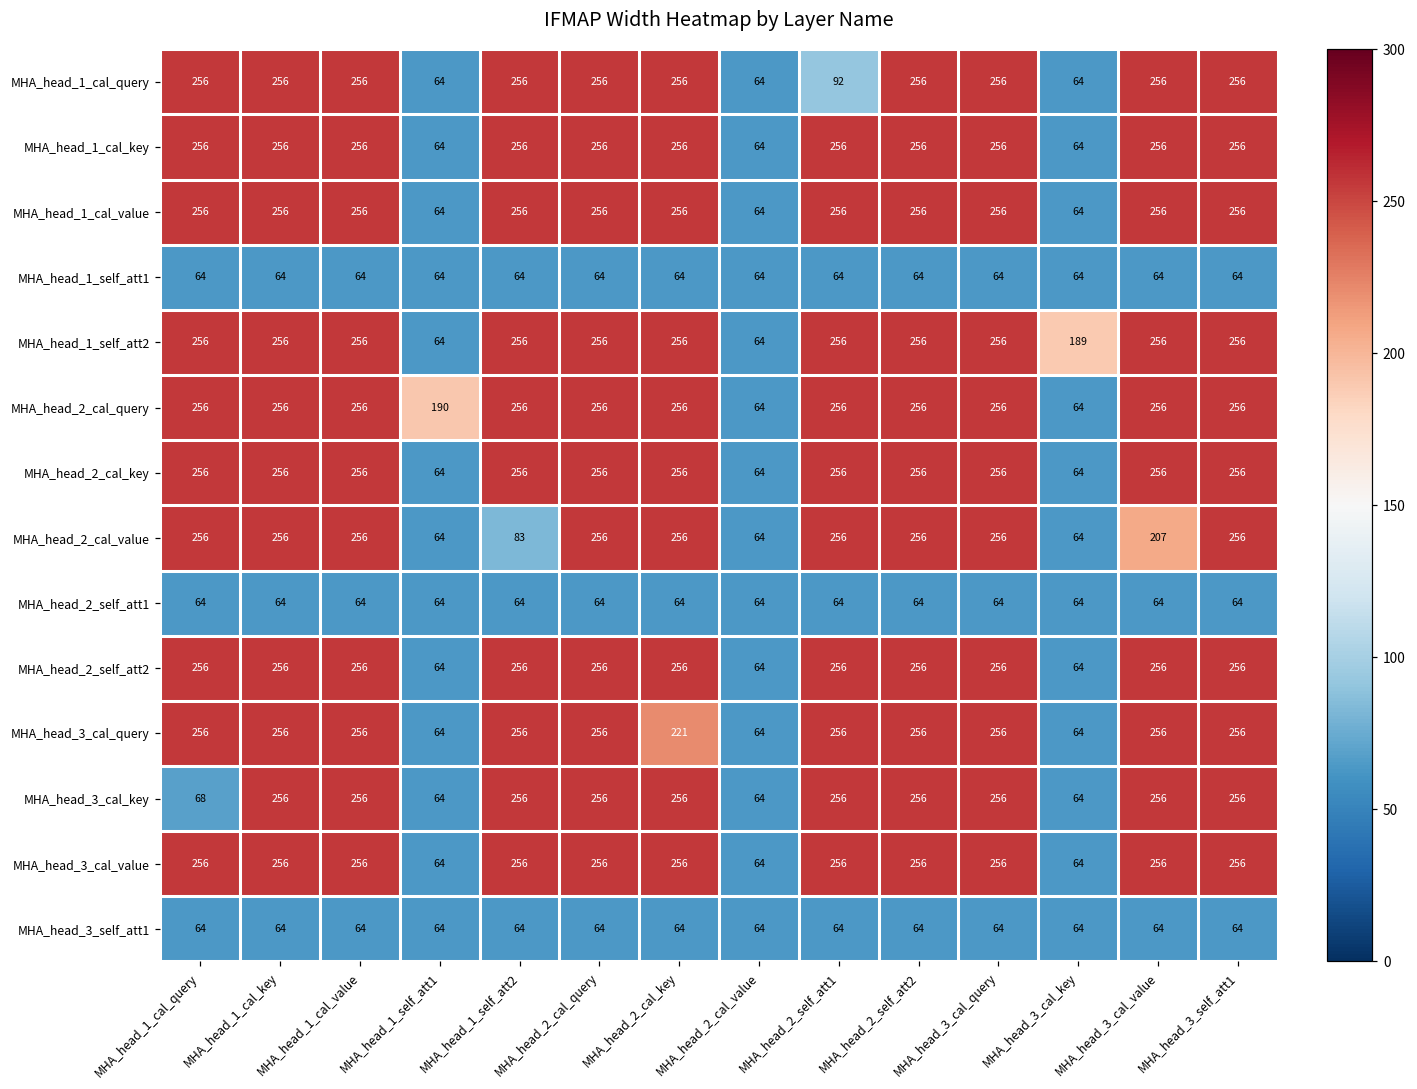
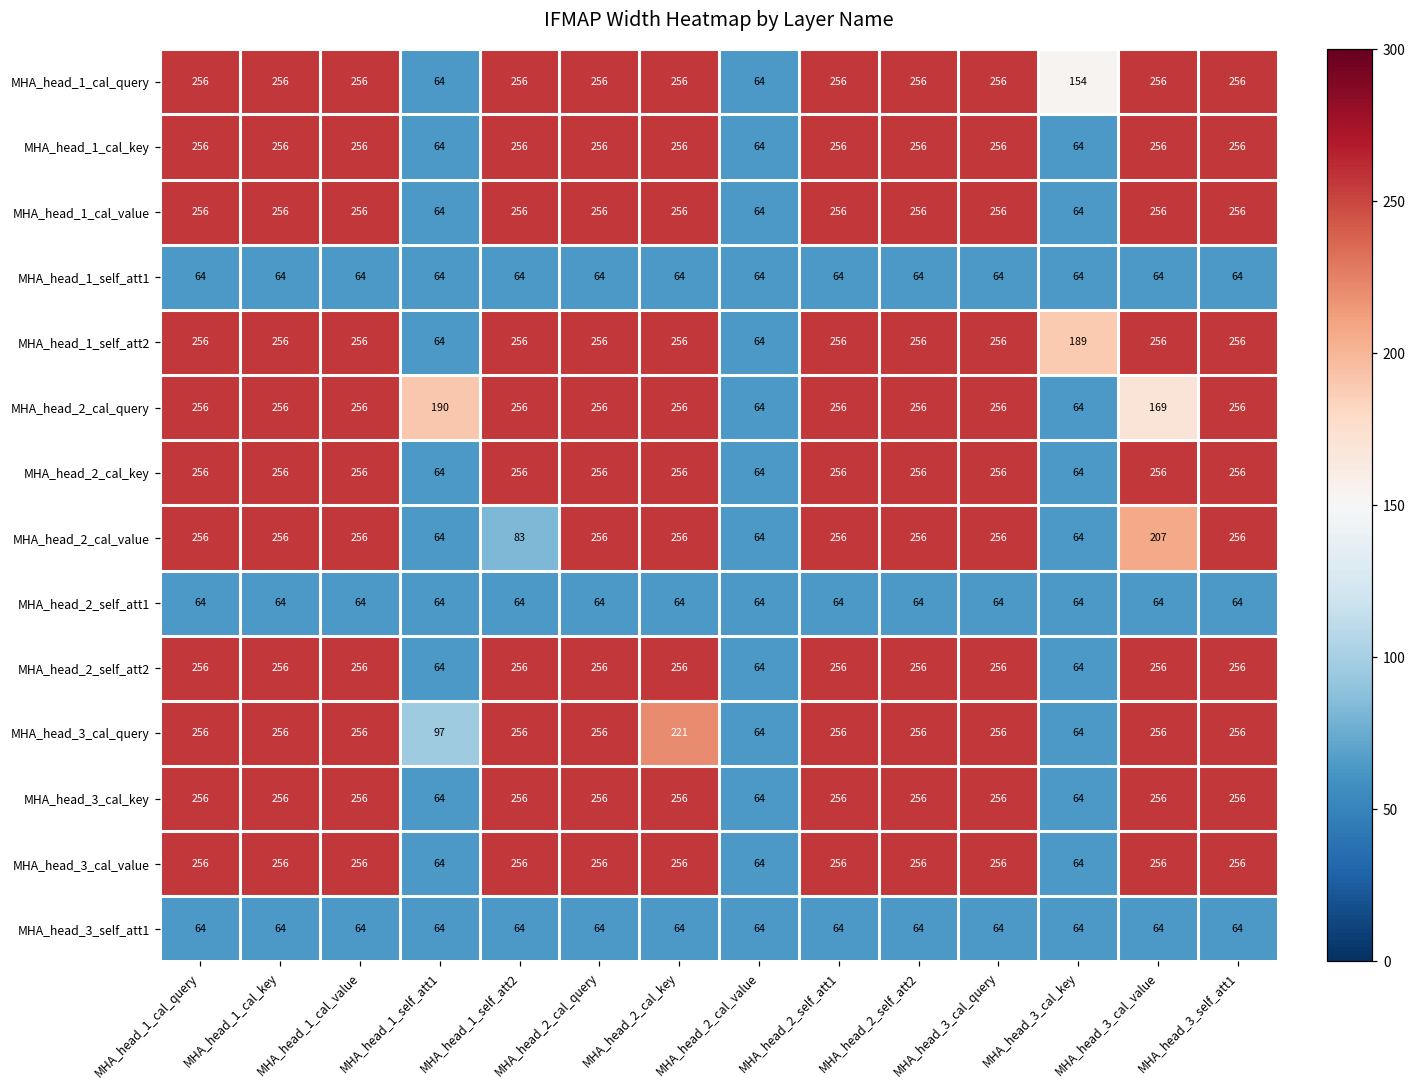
  {
    "MHA_head_1_cal_query": {
      "MHA_head_1_cal_query": 256,
      "MHA_head_1_cal_key": 256,
      "MHA_head_1_cal_value": 256,
      "MHA_head_1_self_att1": 64,
      "MHA_head_1_self_att2": 256,
      "MHA_head_2_cal_query": 256,
      "MHA_head_2_cal_key": 256,
      "MHA_head_2_cal_value": 64,
-     "MHA_head_2_self_att1": 92,
+     "MHA_head_2_self_att1": 256,
      "MHA_head_2_self_att2": 256,
      "MHA_head_3_cal_query": 256,
-     "MHA_head_3_cal_key": 64,
+     "MHA_head_3_cal_key": 154,
      "MHA_head_3_cal_value": 256,
      "MHA_head_3_self_att1": 256
    },
    "MHA_head_1_cal_key": {
      "MHA_head_1_cal_query": 256,
      "MHA_head_1_cal_key": 256,
      "MHA_head_1_cal_value": 256,
      "MHA_head_1_self_att1": 64,
      "MHA_head_1_self_att2": 256,
      "MHA_head_2_cal_query": 256,
      "MHA_head_2_cal_key": 256,
      "MHA_head_2_cal_value": 64,
      "MHA_head_2_self_att1": 256,
      "MHA_head_2_self_att2": 256,
      "MHA_head_3_cal_query": 256,
      "MHA_head_3_cal_key": 64,
      "MHA_head_3_cal_value": 256,
      "MHA_head_3_self_att1": 256
    },
    "MHA_head_1_cal_value": {
      "MHA_head_1_cal_query": 256,
      "MHA_head_1_cal_key": 256,
      "MHA_head_1_cal_value": 256,
      "MHA_head_1_self_att1": 64,
      "MHA_head_1_self_att2": 256,
      "MHA_head_2_cal_query": 256,
      "MHA_head_2_cal_key": 256,
      "MHA_head_2_cal_value": 64,
      "MHA_head_2_self_att1": 256,
      "MHA_head_2_self_att2": 256,
      "MHA_head_3_cal_query": 256,
      "MHA_head_3_cal_key": 64,
      "MHA_head_3_cal_value": 256,
      "MHA_head_3_self_att1": 256
    },
    "MHA_head_1_self_att1": {
      "MHA_head_1_cal_query": 64,
      "MHA_head_1_cal_key": 64,
      "MHA_head_1_cal_value": 64,
      "MHA_head_1_self_att1": 64,
      "MHA_head_1_self_att2": 64,
      "MHA_head_2_cal_query": 64,
      "MHA_head_2_cal_key": 64,
      "MHA_head_2_cal_value": 64,
      "MHA_head_2_self_att1": 64,
      "MHA_head_2_self_att2": 64,
      "MHA_head_3_cal_query": 64,
      "MHA_head_3_cal_key": 64,
      "MHA_head_3_cal_value": 64,
      "MHA_head_3_self_att1": 64
    },
    "MHA_head_1_self_att2": {
      "MHA_head_1_cal_query": 256,
      "MHA_head_1_cal_key": 256,
      "MHA_head_1_cal_value": 256,
      "MHA_head_1_self_att1": 64,
      "MHA_head_1_self_att2": 256,
      "MHA_head_2_cal_query": 256,
      "MHA_head_2_cal_key": 256,
      "MHA_head_2_cal_value": 64,
      "MHA_head_2_self_att1": 256,
      "MHA_head_2_self_att2": 256,
      "MHA_head_3_cal_query": 256,
      "MHA_head_3_cal_key": 189,
      "MHA_head_3_cal_value": 256,
      "MHA_head_3_self_att1": 256
    },
    "MHA_head_2_cal_query": {
      "MHA_head_1_cal_query": 256,
      "MHA_head_1_cal_key": 256,
      "MHA_head_1_cal_value": 256,
      "MHA_head_1_self_att1": 190,
      "MHA_head_1_self_att2": 256,
      "MHA_head_2_cal_query": 256,
      "MHA_head_2_cal_key": 256,
      "MHA_head_2_cal_value": 64,
      "MHA_head_2_self_att1": 256,
      "MHA_head_2_self_att2": 256,
      "MHA_head_3_cal_query": 256,
      "MHA_head_3_cal_key": 64,
-     "MHA_head_3_cal_value": 256,
+     "MHA_head_3_cal_value": 169,
      "MHA_head_3_self_att1": 256
    },
    "MHA_head_2_cal_key": {
      "MHA_head_1_cal_query": 256,
      "MHA_head_1_cal_key": 256,
      "MHA_head_1_cal_value": 256,
      "MHA_head_1_self_att1": 64,
      "MHA_head_1_self_att2": 256,
      "MHA_head_2_cal_query": 256,
      "MHA_head_2_cal_key": 256,
      "MHA_head_2_cal_value": 64,
      "MHA_head_2_self_att1": 256,
      "MHA_head_2_self_att2": 256,
      "MHA_head_3_cal_query": 256,
      "MHA_head_3_cal_key": 64,
      "MHA_head_3_cal_value": 256,
      "MHA_head_3_self_att1": 256
    },
    "MHA_head_2_cal_value": {
      "MHA_head_1_cal_query": 256,
      "MHA_head_1_cal_key": 256,
      "MHA_head_1_cal_value": 256,
      "MHA_head_1_self_att1": 64,
      "MHA_head_1_self_att2": 83,
      "MHA_head_2_cal_query": 256,
      "MHA_head_2_cal_key": 256,
      "MHA_head_2_cal_value": 64,
      "MHA_head_2_self_att1": 256,
      "MHA_head_2_self_att2": 256,
      "MHA_head_3_cal_query": 256,
      "MHA_head_3_cal_key": 64,
      "MHA_head_3_cal_value": 207,
      "MHA_head_3_self_att1": 256
    },
    "MHA_head_2_self_att1": {
      "MHA_head_1_cal_query": 64,
      "MHA_head_1_cal_key": 64,
      "MHA_head_1_cal_value": 64,
      "MHA_head_1_self_att1": 64,
      "MHA_head_1_self_att2": 64,
      "MHA_head_2_cal_query": 64,
      "MHA_head_2_cal_key": 64,
      "MHA_head_2_cal_value": 64,
      "MHA_head_2_self_att1": 64,
      "MHA_head_2_self_att2": 64,
      "MHA_head_3_cal_query": 64,
      "MHA_head_3_cal_key": 64,
      "MHA_head_3_cal_value": 64,
      "MHA_head_3_self_att1": 64
    },
    "MHA_head_2_self_att2": {
      "MHA_head_1_cal_query": 256,
      "MHA_head_1_cal_key": 256,
      "MHA_head_1_cal_value": 256,
      "MHA_head_1_self_att1": 64,
      "MHA_head_1_self_att2": 256,
      "MHA_head_2_cal_query": 256,
      "MHA_head_2_cal_key": 256,
      "MHA_head_2_cal_value": 64,
      "MHA_head_2_self_att1": 256,
      "MHA_head_2_self_att2": 256,
      "MHA_head_3_cal_query": 256,
      "MHA_head_3_cal_key": 64,
      "MHA_head_3_cal_value": 256,
      "MHA_head_3_self_att1": 256
    },
    "MHA_head_3_cal_query": {
      "MHA_head_1_cal_query": 256,
      "MHA_head_1_cal_key": 256,
      "MHA_head_1_cal_value": 256,
-     "MHA_head_1_self_att1": 64,
+     "MHA_head_1_self_att1": 97,
      "MHA_head_1_self_att2": 256,
      "MHA_head_2_cal_query": 256,
      "MHA_head_2_cal_key": 221,
      "MHA_head_2_cal_value": 64,
      "MHA_head_2_self_att1": 256,
      "MHA_head_2_self_att2": 256,
      "MHA_head_3_cal_query": 256,
      "MHA_head_3_cal_key": 64,
      "MHA_head_3_cal_value": 256,
      "MHA_head_3_self_att1": 256
    },
    "MHA_head_3_cal_key": {
-     "MHA_head_1_cal_query": 68,
+     "MHA_head_1_cal_query": 256,
      "MHA_head_1_cal_key": 256,
      "MHA_head_1_cal_value": 256,
      "MHA_head_1_self_att1": 64,
      "MHA_head_1_self_att2": 256,
      "MHA_head_2_cal_query": 256,
      "MHA_head_2_cal_key": 256,
      "MHA_head_2_cal_value": 64,
      "MHA_head_2_self_att1": 256,
      "MHA_head_2_self_att2": 256,
      "MHA_head_3_cal_query": 256,
      "MHA_head_3_cal_key": 64,
      "MHA_head_3_cal_value": 256,
      "MHA_head_3_self_att1": 256
    },
    "MHA_head_3_cal_value": {
      "MHA_head_1_cal_query": 256,
      "MHA_head_1_cal_key": 256,
      "MHA_head_1_cal_value": 256,
      "MHA_head_1_self_att1": 64,
      "MHA_head_1_self_att2": 256,
      "MHA_head_2_cal_query": 256,
      "MHA_head_2_cal_key": 256,
      "MHA_head_2_cal_value": 64,
      "MHA_head_2_self_att1": 256,
      "MHA_head_2_self_att2": 256,
      "MHA_head_3_cal_query": 256,
      "MHA_head_3_cal_key": 64,
      "MHA_head_3_cal_value": 256,
      "MHA_head_3_self_att1": 256
    },
    "MHA_head_3_self_att1": {
      "MHA_head_1_cal_query": 64,
      "MHA_head_1_cal_key": 64,
      "MHA_head_1_cal_value": 64,
      "MHA_head_1_self_att1": 64,
      "MHA_head_1_self_att2": 64,
      "MHA_head_2_cal_query": 64,
      "MHA_head_2_cal_key": 64,
      "MHA_head_2_cal_value": 64,
      "MHA_head_2_self_att1": 64,
      "MHA_head_2_self_att2": 64,
      "MHA_head_3_cal_query": 64,
      "MHA_head_3_cal_key": 64,
      "MHA_head_3_cal_value": 64,
      "MHA_head_3_self_att1": 64
    }
  }
